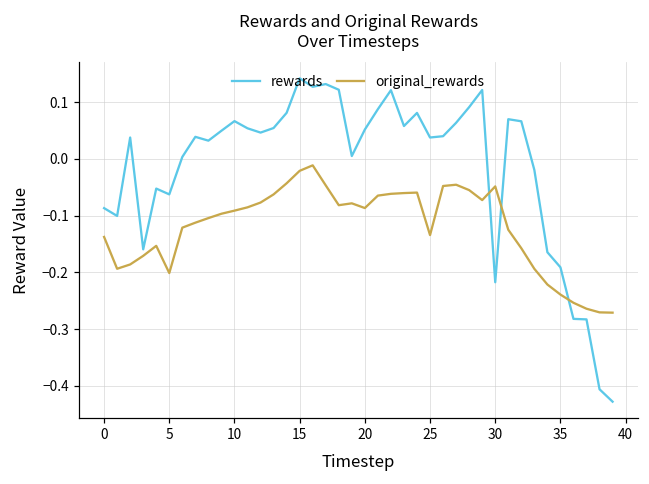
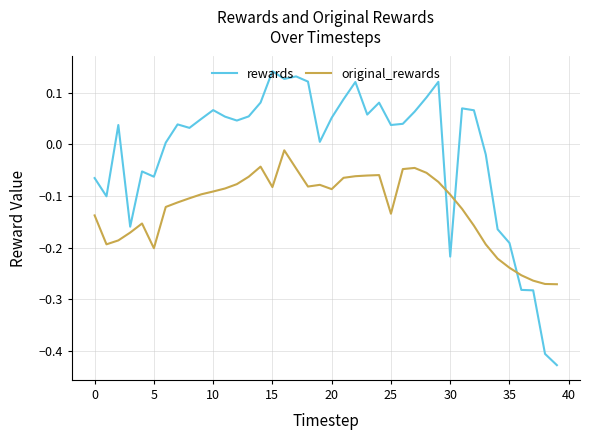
  {
    "rewards": {
-     "0": -0.09,
+     "0": -0.07,
      "5": -0.06,
      "10": 0.07,
      "15": 0.14,
      "20": 0.05,
      "25": 0.04,
      "30": -0.22,
      "35": -0.19
    },
    "original_rewards": {
      "0": -0.14,
      "5": -0.20,
      "10": -0.09,
-     "15": -0.02,
+     "15": -0.08,
      "20": -0.09,
      "25": -0.13,
-     "30": -0.05,
+     "30": -0.10,
      "35": -0.24
    }
  }
